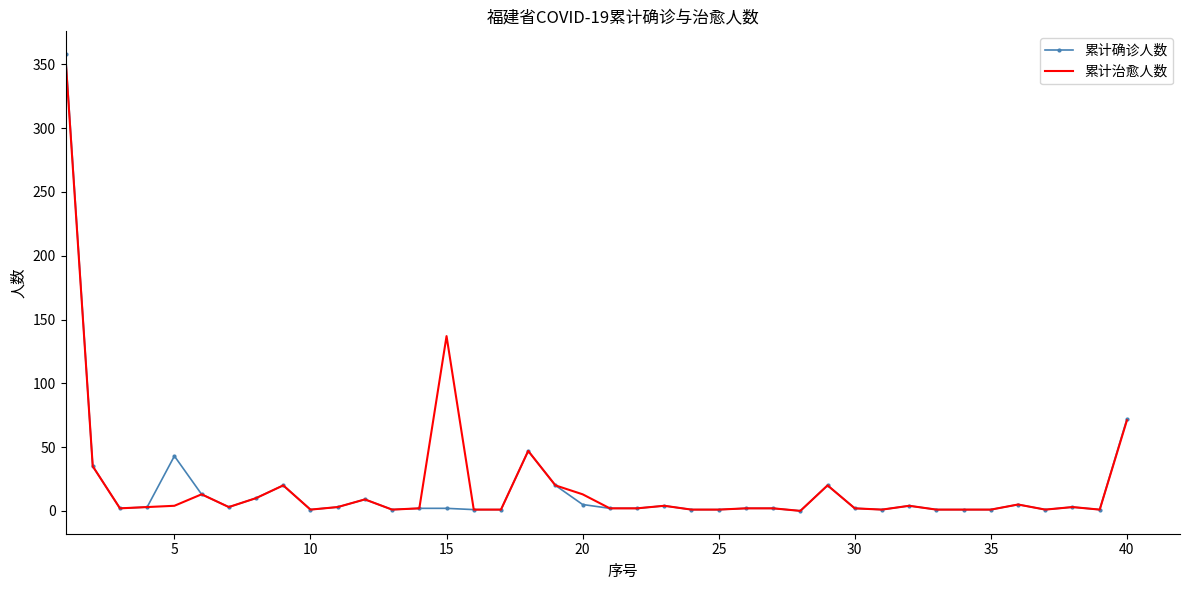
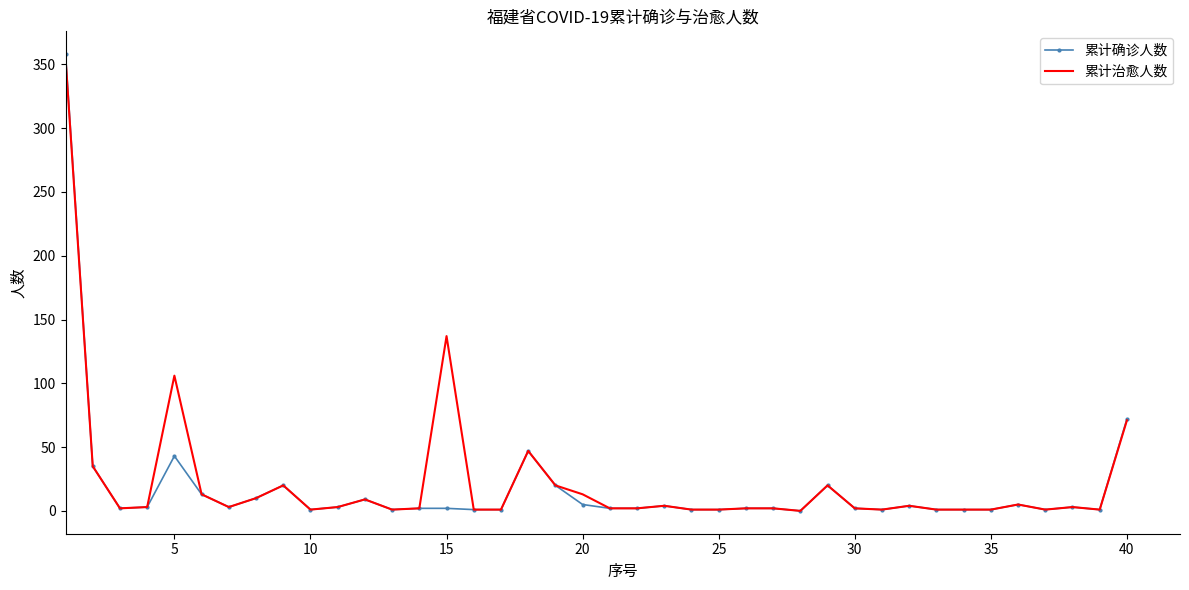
  {
    "累计确诊人数": {
      "5": 43,
      "15": 2,
      "20": 5
    },
    "累计治愈人数": {
-     "5": 4,
+     "5": 106,
      "15": 137,
      "20": 13
    }
  }
